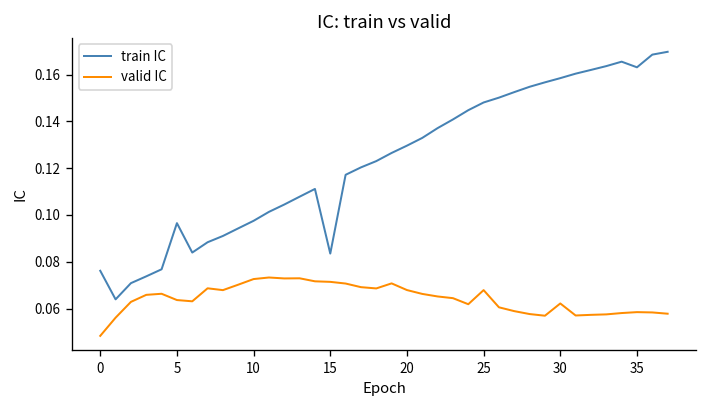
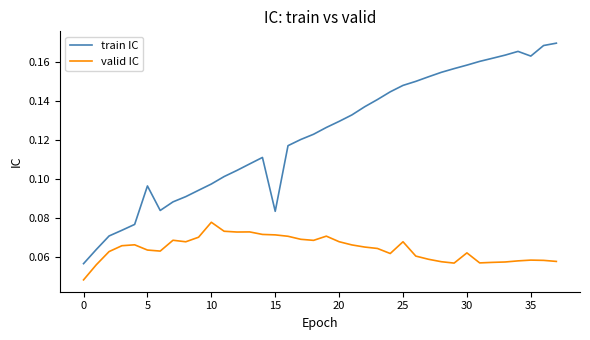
  {
    "train IC": {
-     "0": 0.076,
+     "0": 0.057,
      "5": 0.097,
      "10": 0.098,
      "15": 0.084,
      "20": 0.130,
      "25": 0.148,
      "30": 0.158,
      "35": 0.163
    },
    "valid IC": {
      "0": 0.048,
      "5": 0.064,
-     "10": 0.073,
+     "10": 0.078,
      "15": 0.071,
      "20": 0.068,
      "25": 0.068,
      "30": 0.062,
      "35": 0.058
    }
  }
